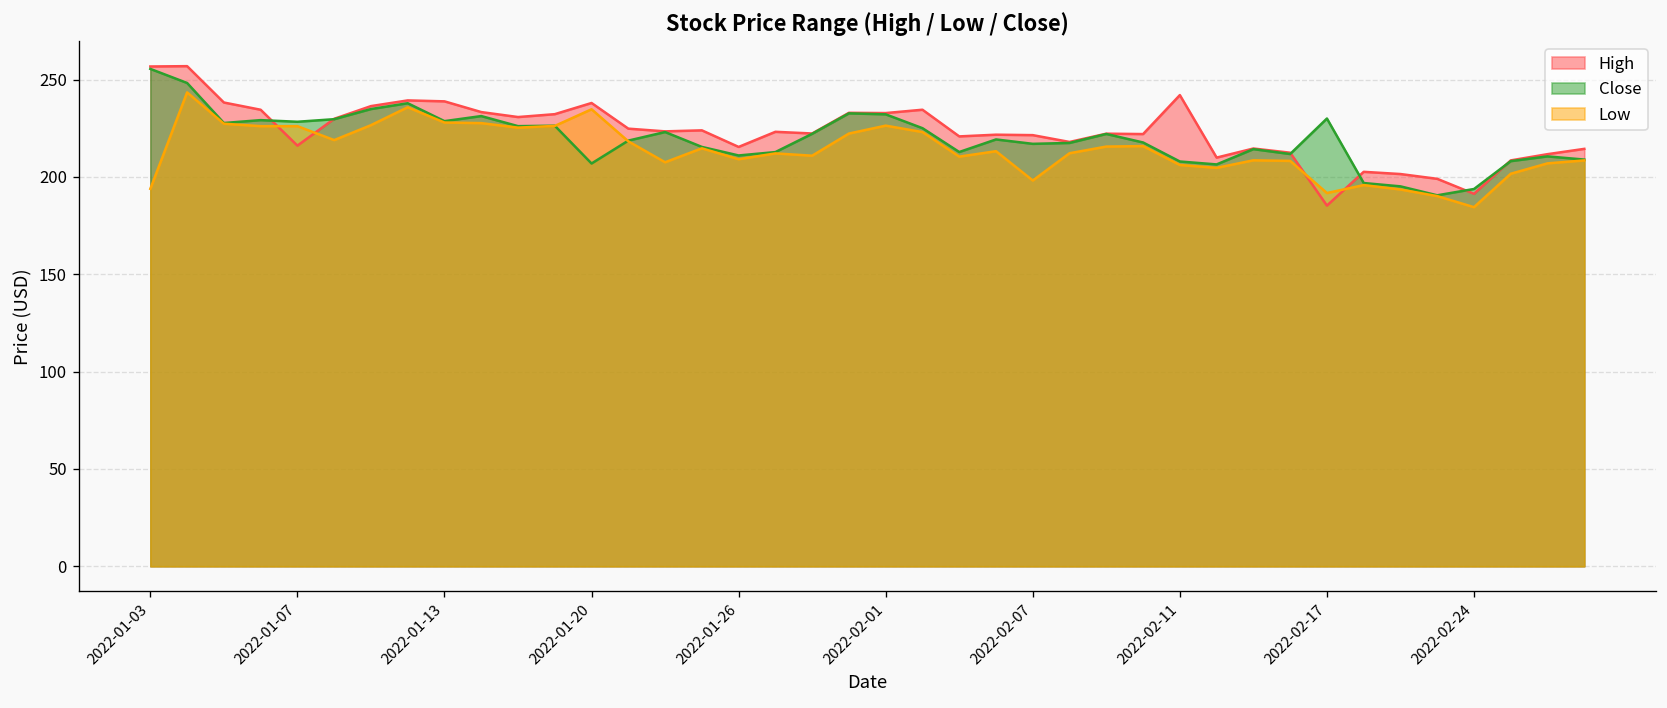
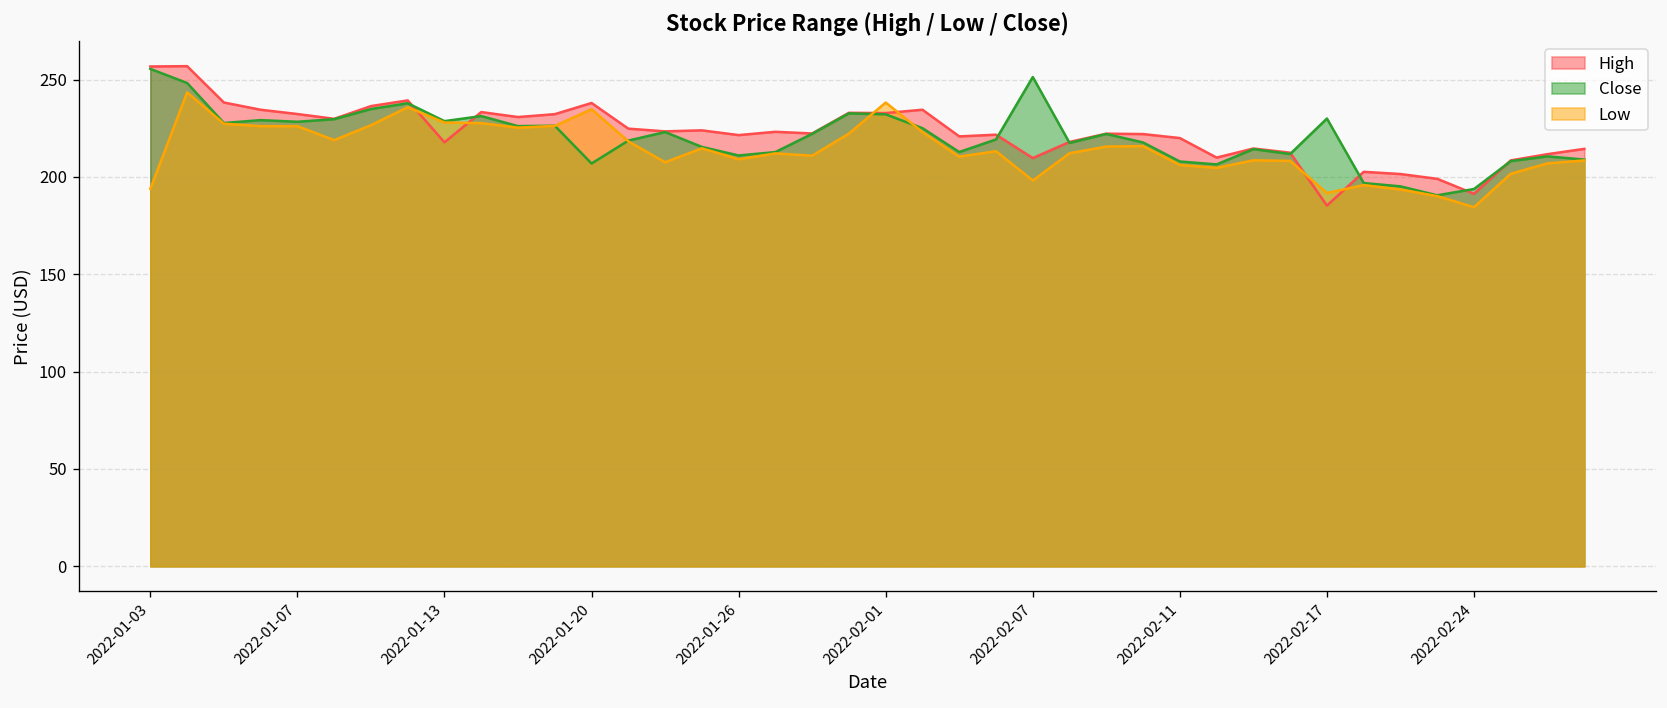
  {
    "High": {
-     "2022-01-07": 216,
-     "2022-01-13": 239,
+     "2022-01-07": 232,
+     "2022-01-13": 218,
      "2022-01-20": 238,
-     "2022-01-26": 215,
-     "2022-02-07": 221,
-     "2022-02-11": 242,
+     "2022-01-26": 221,
+     "2022-02-07": 210,
+     "2022-02-11": 220,
      "2022-02-17": 185,
      "2022-02-24": 191
    },
    "Close": {
      "2022-01-07": 228,
      "2022-01-20": 207,
      "2022-01-26": 211,
-     "2022-02-07": 217,
+     "2022-02-07": 251,
      "2022-02-11": 208,
      "2022-02-17": 230,
      "2022-02-24": 194
    },
    "Low": {
      "2022-01-03": 194,
      "2022-01-07": 226,
      "2022-01-20": 235,
      "2022-01-26": 209,
-     "2022-02-01": 226,
+     "2022-02-01": 238,
      "2022-02-07": 198,
      "2022-02-11": 206,
      "2022-02-17": 192,
      "2022-02-24": 184
    }
  }
